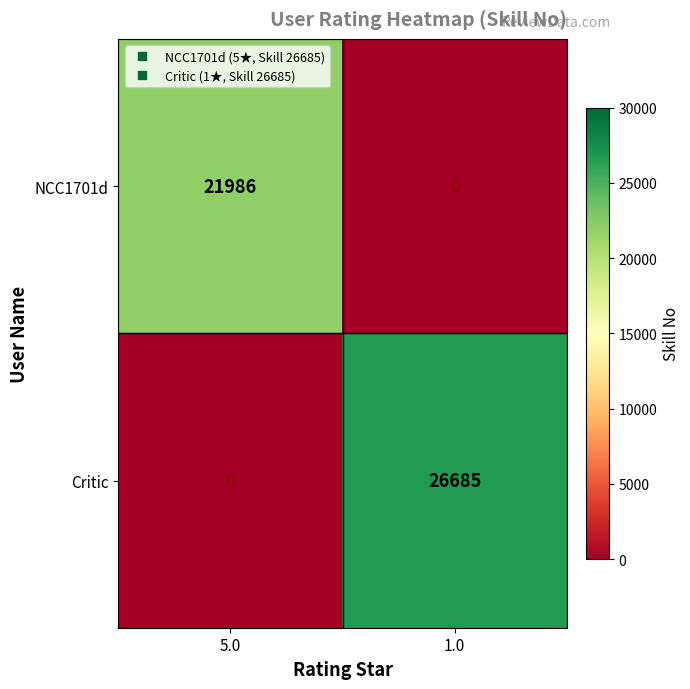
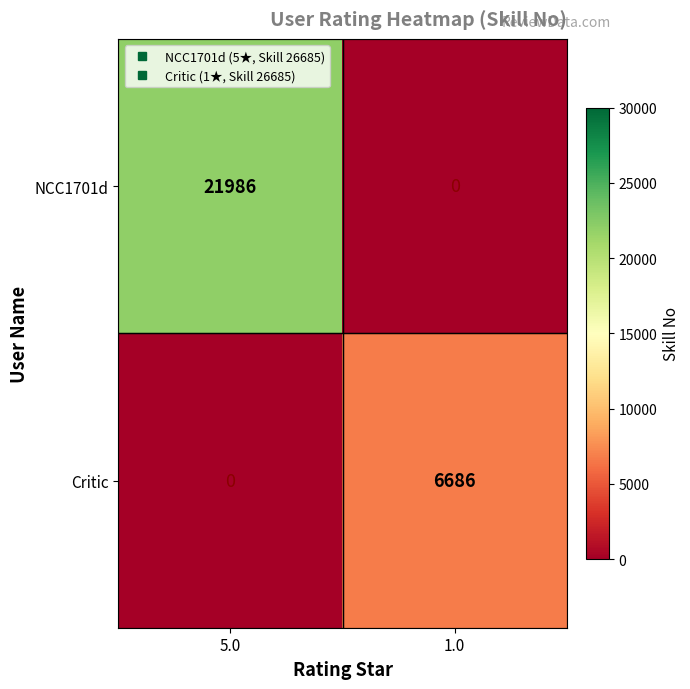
  {
    "NCC1701d": {
      "5.0": 21986
    },
    "Critic": {
-     "1.0": 26685
+     "1.0": 6686
    }
  }
